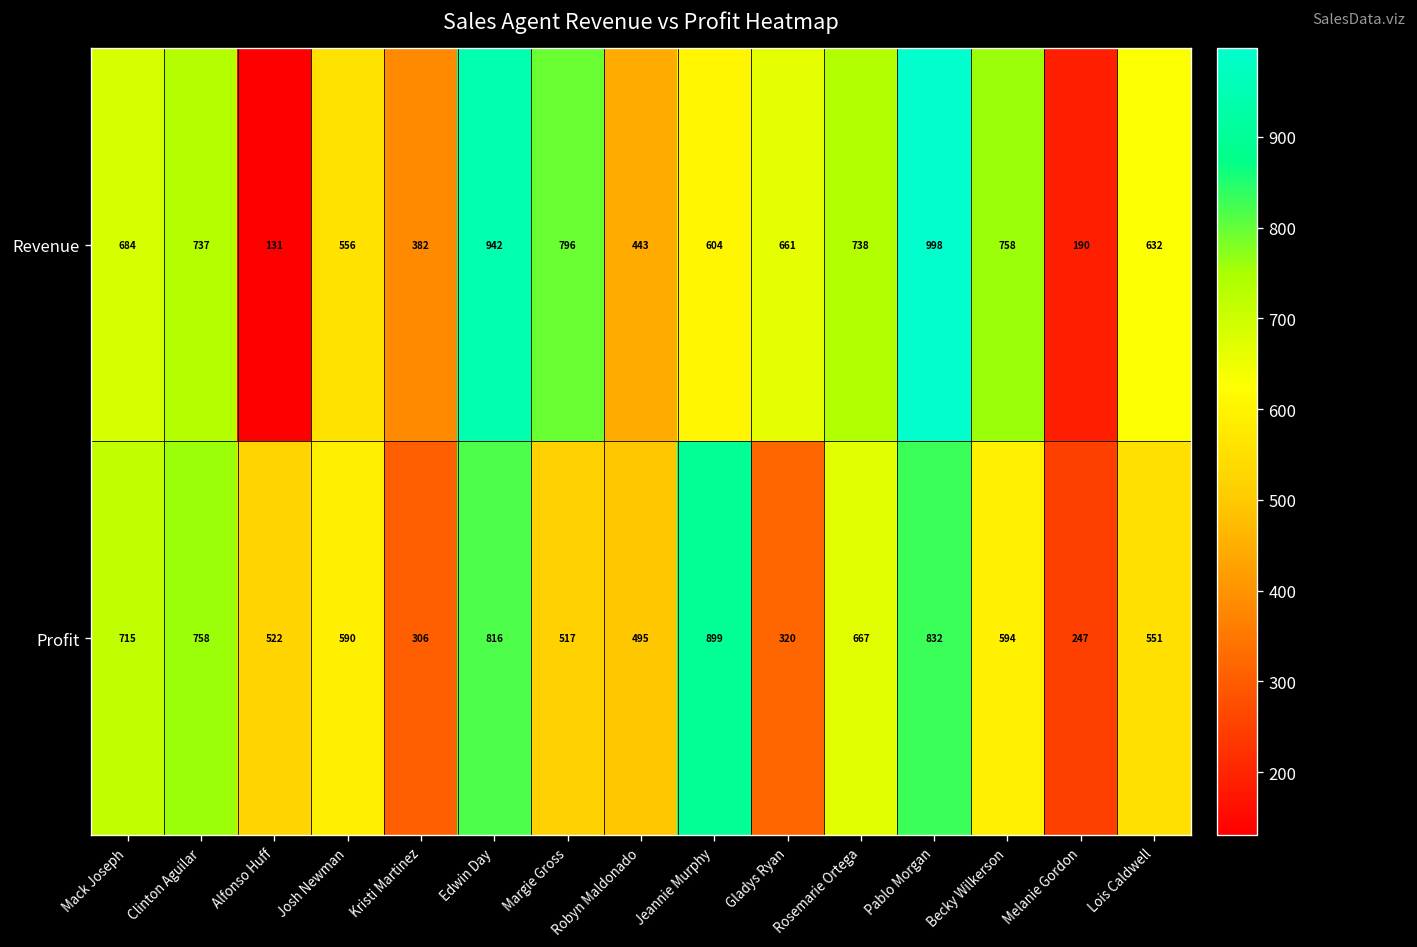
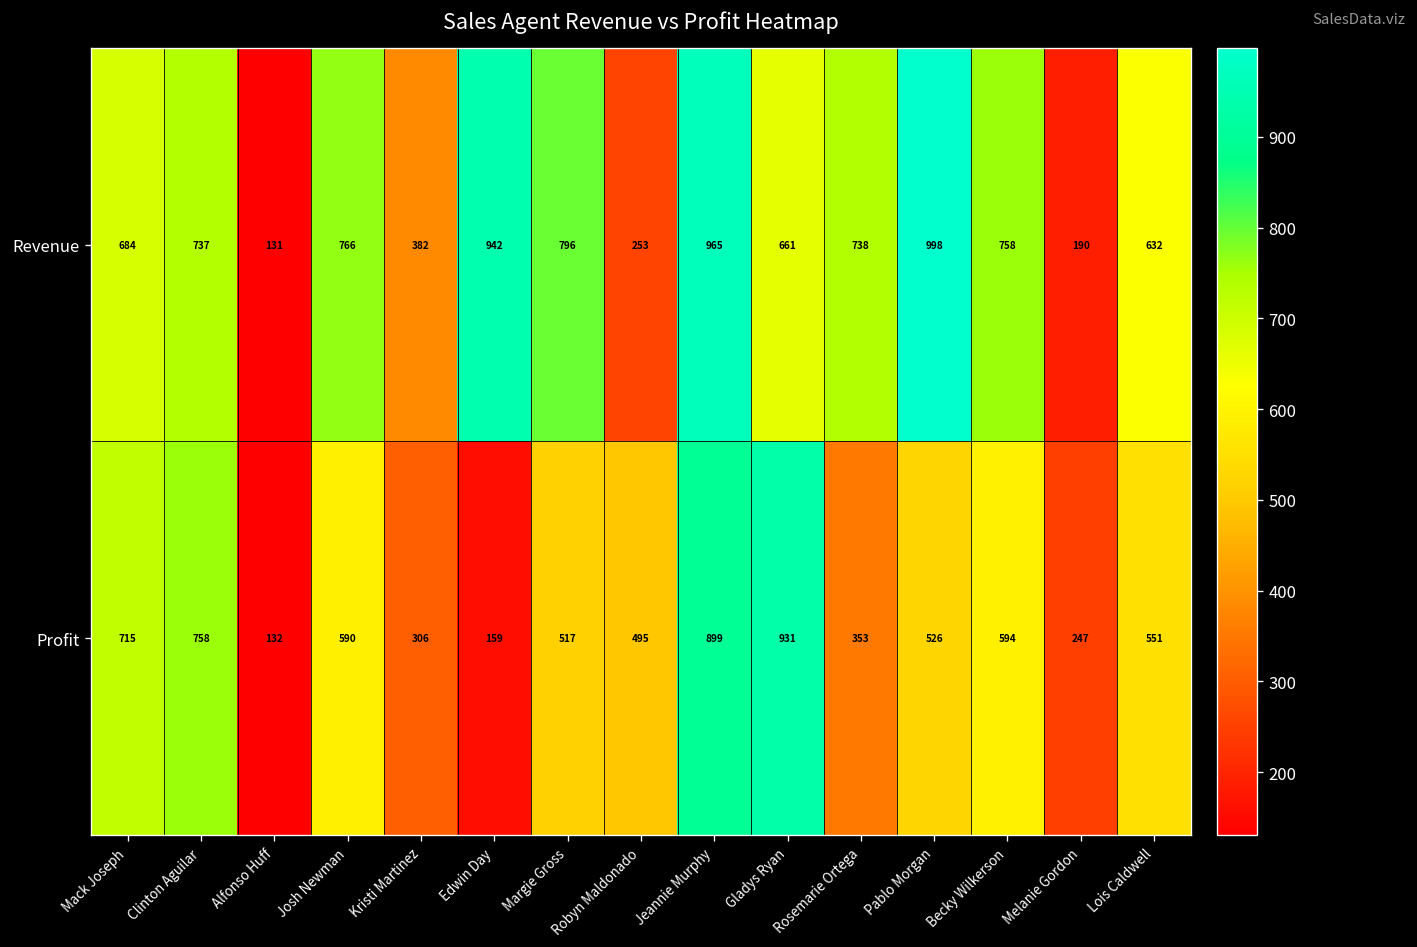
  {
    "Revenue": {
      "Mack Joseph": 684,
      "Clinton Aguilar": 737,
      "Alfonso Huff": 131,
-     "Josh Newman": 556,
+     "Josh Newman": 766,
      "Kristi Martinez": 382,
      "Edwin Day": 942,
      "Margie Gross": 796,
-     "Robyn Maldonado": 443,
-     "Jeannie Murphy": 604,
+     "Robyn Maldonado": 253,
+     "Jeannie Murphy": 965,
      "Gladys Ryan": 661,
      "Rosemarie Ortega": 738,
      "Pablo Morgan": 998,
      "Becky Wilkerson": 758,
      "Melanie Gordon": 190,
      "Lois Caldwell": 632
    },
    "Profit": {
      "Mack Joseph": 715,
      "Clinton Aguilar": 758,
-     "Alfonso Huff": 522,
+     "Alfonso Huff": 132,
      "Josh Newman": 590,
      "Kristi Martinez": 306,
-     "Edwin Day": 816,
+     "Edwin Day": 159,
      "Margie Gross": 517,
      "Robyn Maldonado": 495,
      "Jeannie Murphy": 899,
-     "Gladys Ryan": 320,
-     "Rosemarie Ortega": 667,
-     "Pablo Morgan": 832,
+     "Gladys Ryan": 931,
+     "Rosemarie Ortega": 353,
+     "Pablo Morgan": 526,
      "Becky Wilkerson": 594,
      "Melanie Gordon": 247,
      "Lois Caldwell": 551
    }
  }
